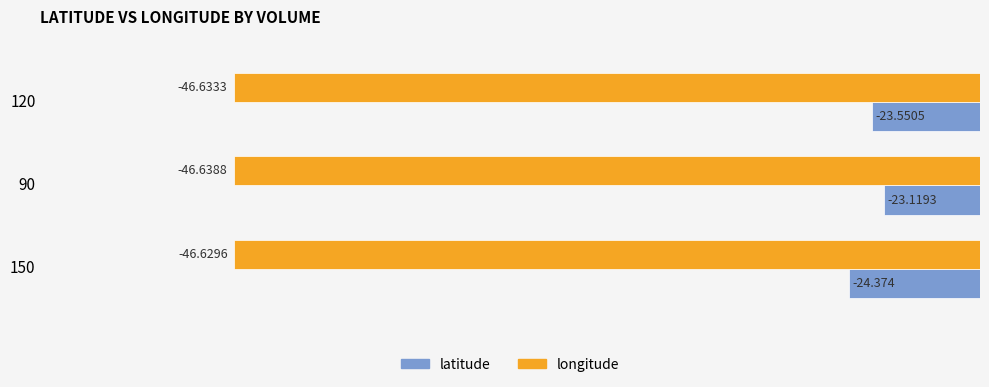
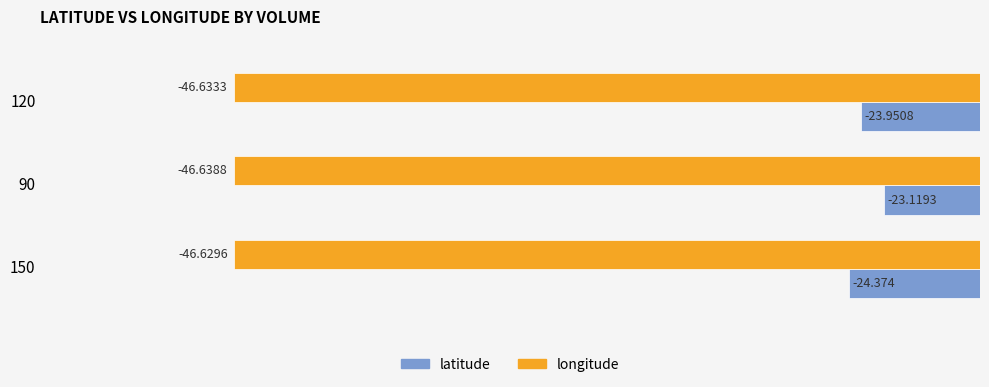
  {
    "latitude": {
-     "120": -23.5505,
+     "120": -23.9508,
      "90": -23.1193,
      "150": -24.374
    },
    "longitude": {
      "120": -46.6333,
      "90": -46.6388,
      "150": -46.6296
    }
  }
